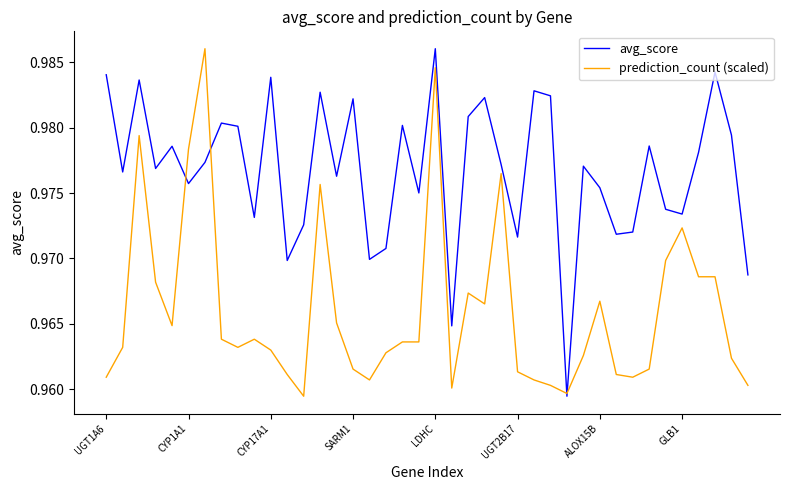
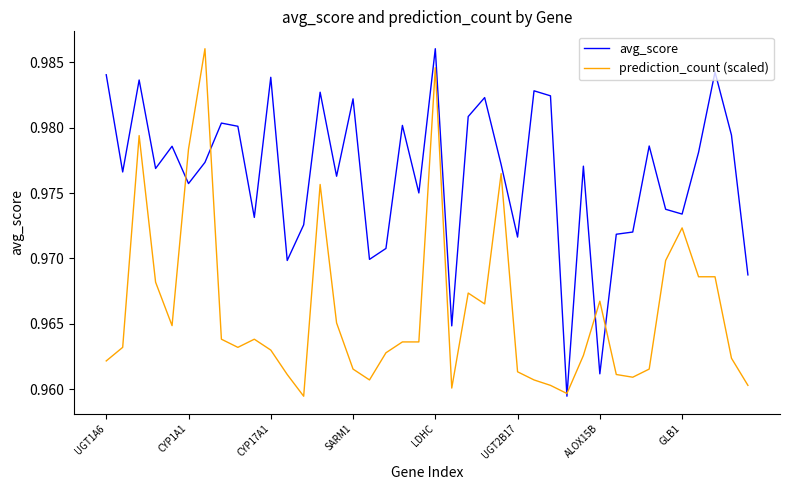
  {
    "avg_score": {
      "UGT1A6": 0.9840,
      "CYP1A1": 0.9757,
      "CYP17A1": 0.9838,
      "SARM1": 0.9822,
      "LDHC": 0.9860,
      "UGT2B17": 0.9716,
-     "ALOX15B": 0.9754,
+     "ALOX15B": 0.9612,
      "GLB1": 0.9734
    },
    "prediction_count (scaled)": {
-     "UGT1A6": 0.9609,
+     "UGT1A6": 0.9622,
      "CYP1A1": 0.9784,
      "CYP17A1": 0.9630,
      "SARM1": 0.9615,
      "LDHC": 0.9846,
      "UGT2B17": 0.9613,
      "ALOX15B": 0.9667,
      "GLB1": 0.9723
    }
  }
